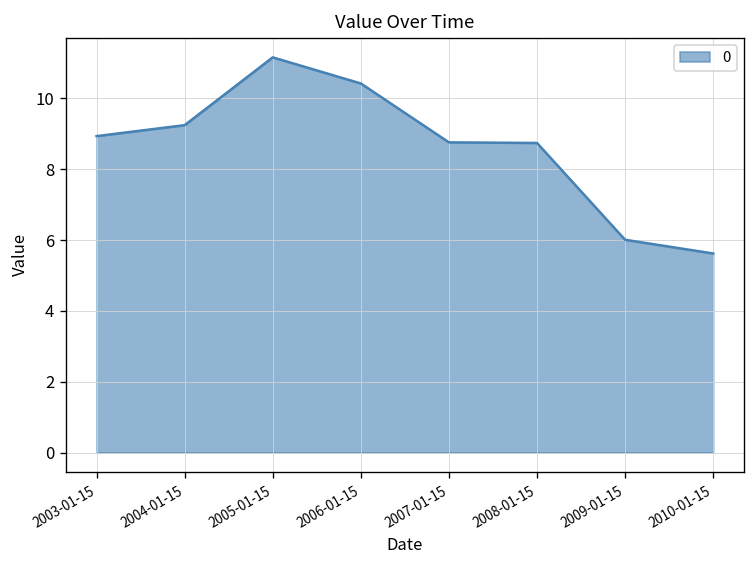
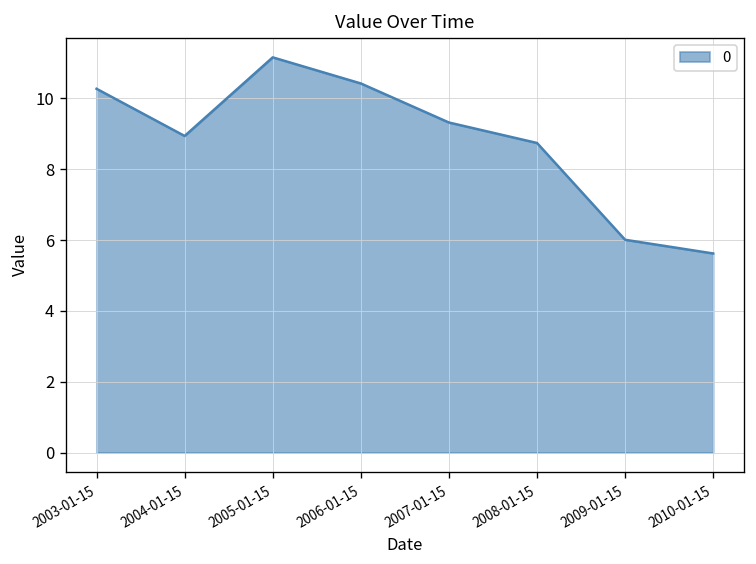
  {
-   "2003-01-15": 8.9,
-   "2004-01-15": 9.2,
+   "2003-01-15": 10.3,
+   "2004-01-15": 8.9,
    "2005-01-15": 11.2,
    "2006-01-15": 10.4,
-   "2007-01-15": 8.8,
+   "2007-01-15": 9.3,
    "2008-01-15": 8.7,
    "2009-01-15": 6.0,
    "2010-01-15": 5.6
  }
